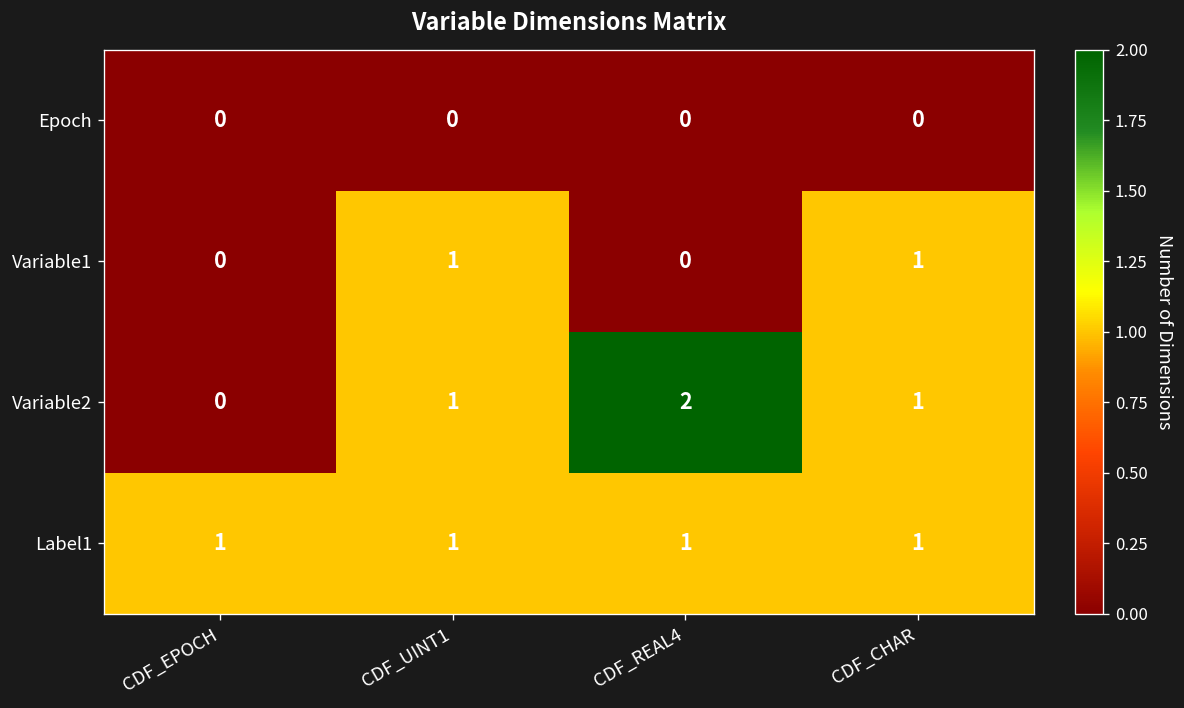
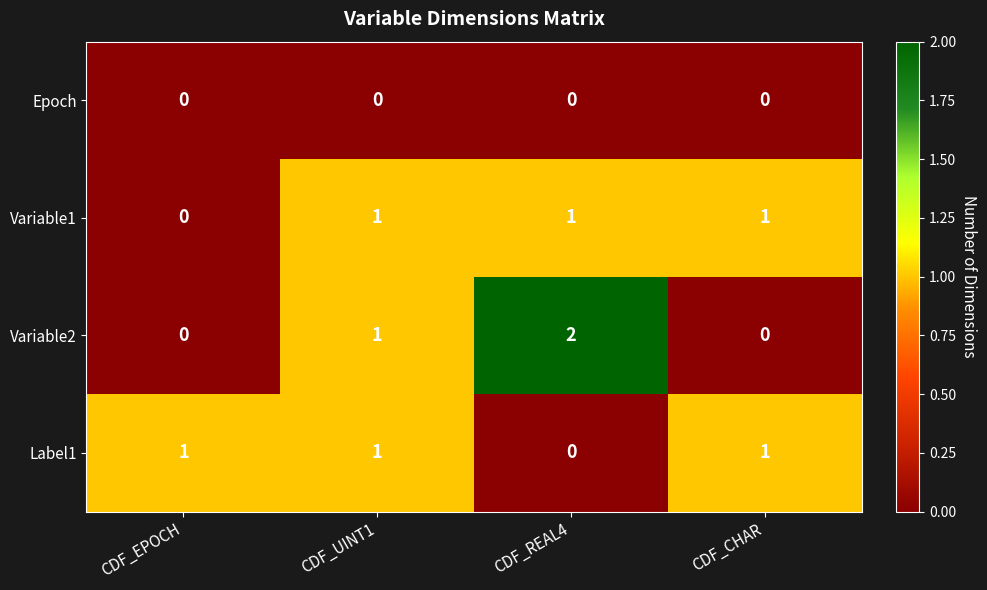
  {
    "Epoch": {
      "CDF_EPOCH": 0,
      "CDF_UINT1": 0,
      "CDF_REAL4": 0,
      "CDF_CHAR": 0
    },
    "Variable1": {
      "CDF_EPOCH": 0,
      "CDF_UINT1": 1,
-     "CDF_REAL4": 0,
+     "CDF_REAL4": 1,
      "CDF_CHAR": 1
    },
    "Variable2": {
      "CDF_EPOCH": 0,
      "CDF_UINT1": 1,
      "CDF_REAL4": 2,
-     "CDF_CHAR": 1
+     "CDF_CHAR": 0
    },
    "Label1": {
      "CDF_EPOCH": 1,
      "CDF_UINT1": 1,
-     "CDF_REAL4": 1,
+     "CDF_REAL4": 0,
      "CDF_CHAR": 1
    }
  }
